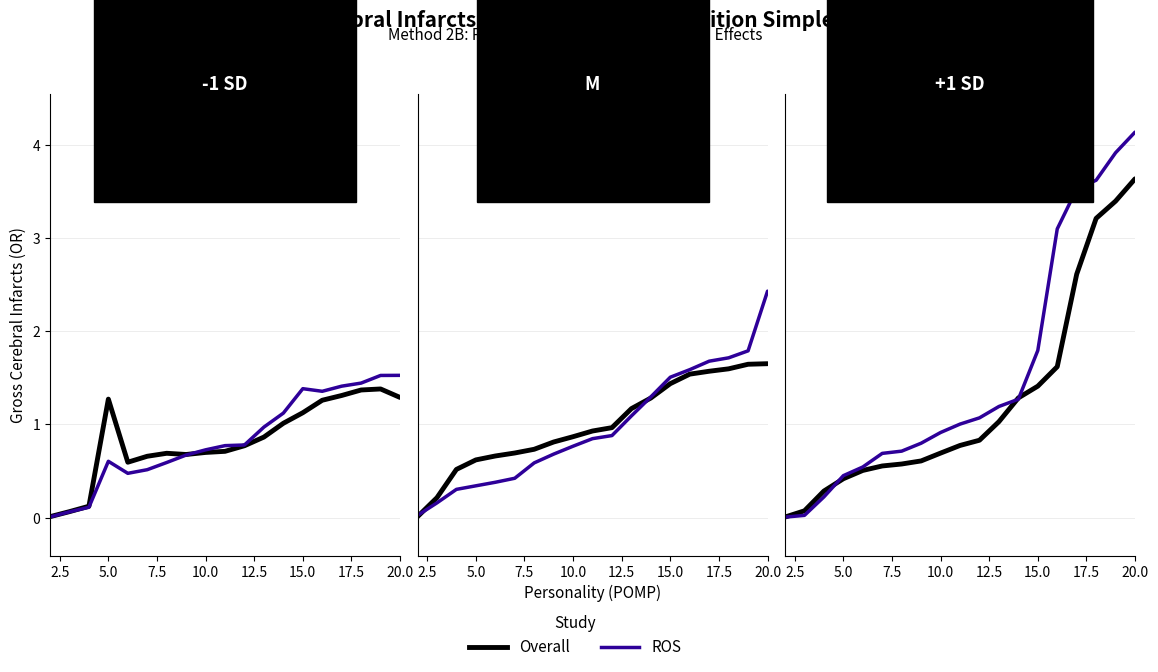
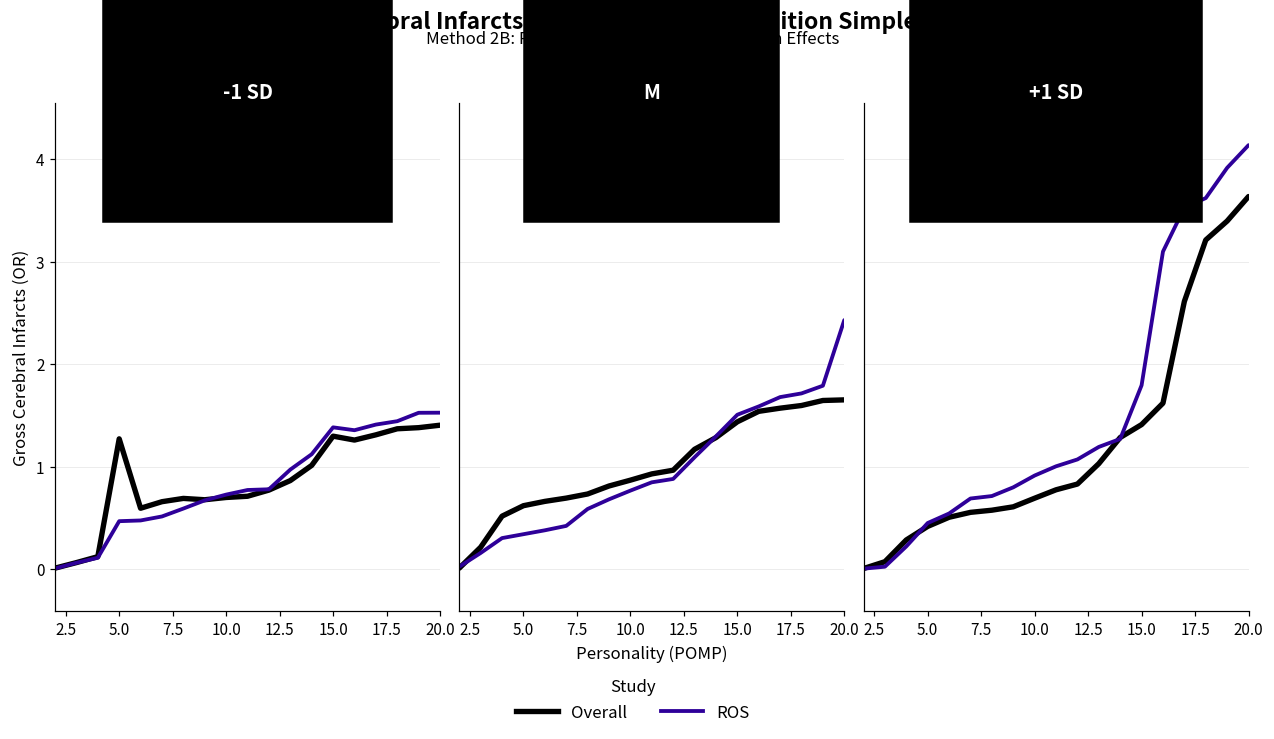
  {
    "-1 SD": {
      "Overall": {
        "5.0": 1.3,
        "10.0": 0.7,
-       "15.0": 1.1,
-       "20.0": 1.3
+       "15.0": 1.3,
+       "20.0": 1.4
      },
      "ROS": {
-       "5.0": 0.6,
+       "5.0": 0.5,
        "10.0": 0.7,
        "15.0": 1.4,
        "20.0": 1.5
      }
    }
  }
